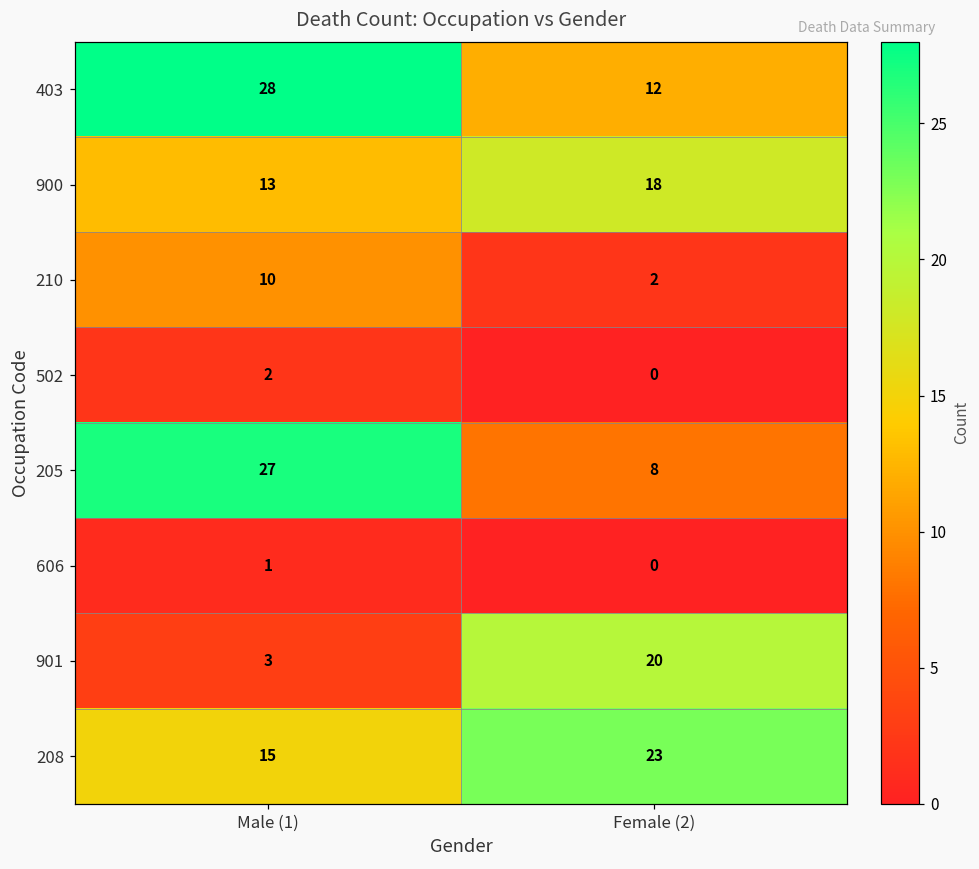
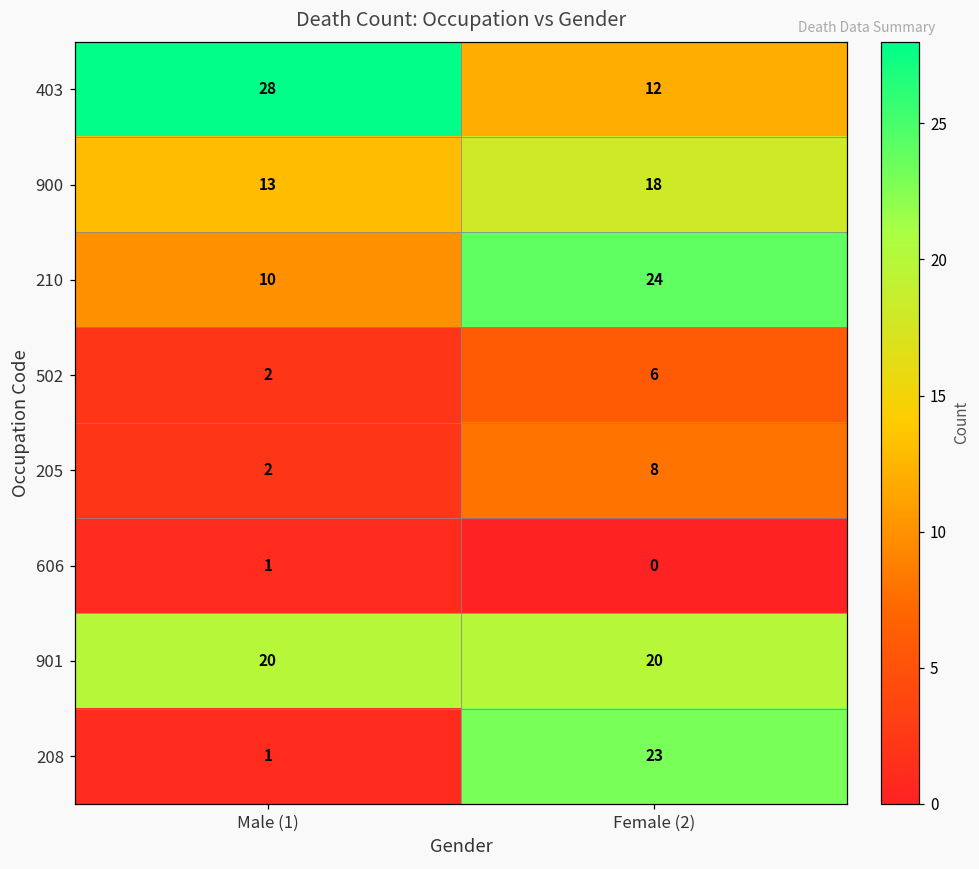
  {
    "403": {
      "Male (1)": 28,
      "Female (2)": 12
    },
    "900": {
      "Male (1)": 13,
      "Female (2)": 18
    },
    "210": {
      "Male (1)": 10,
-     "Female (2)": 2
+     "Female (2)": 24
    },
    "502": {
      "Male (1)": 2,
-     "Female (2)": 0
+     "Female (2)": 6
    },
    "205": {
-     "Male (1)": 27,
+     "Male (1)": 2,
      "Female (2)": 8
    },
    "606": {
      "Male (1)": 1,
      "Female (2)": 0
    },
    "901": {
-     "Male (1)": 3,
+     "Male (1)": 20,
      "Female (2)": 20
    },
    "208": {
-     "Male (1)": 15,
+     "Male (1)": 1,
      "Female (2)": 23
    }
  }
